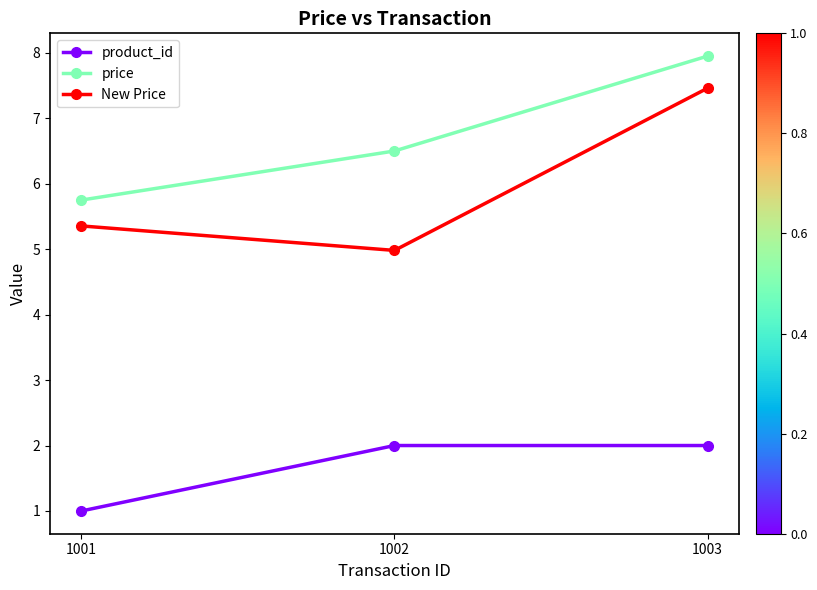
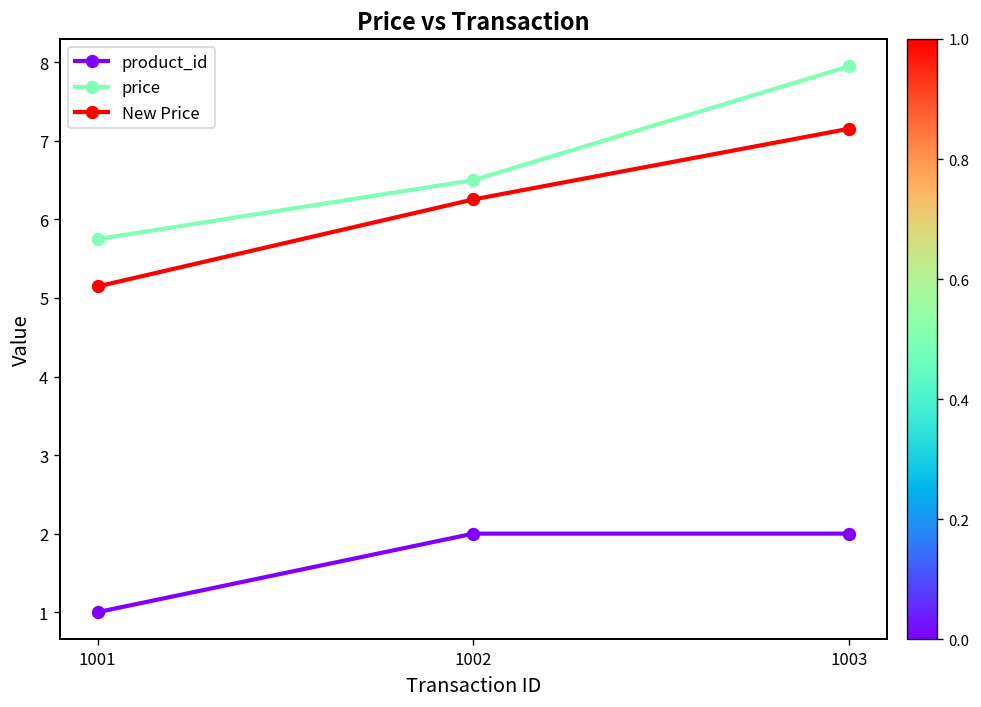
  {
    "product_id": {
      "1001": 1.0,
      "1002": 2.0,
      "1003": 2.0
    },
    "price": {
      "1001": 5.8,
      "1002": 6.5,
      "1003": 8.0
    },
    "New Price": {
-     "1001": 5.4,
-     "1002": 5.0,
-     "1003": 7.5
+     "1001": 5.1,
+     "1002": 6.3,
+     "1003": 7.2
    }
  }
